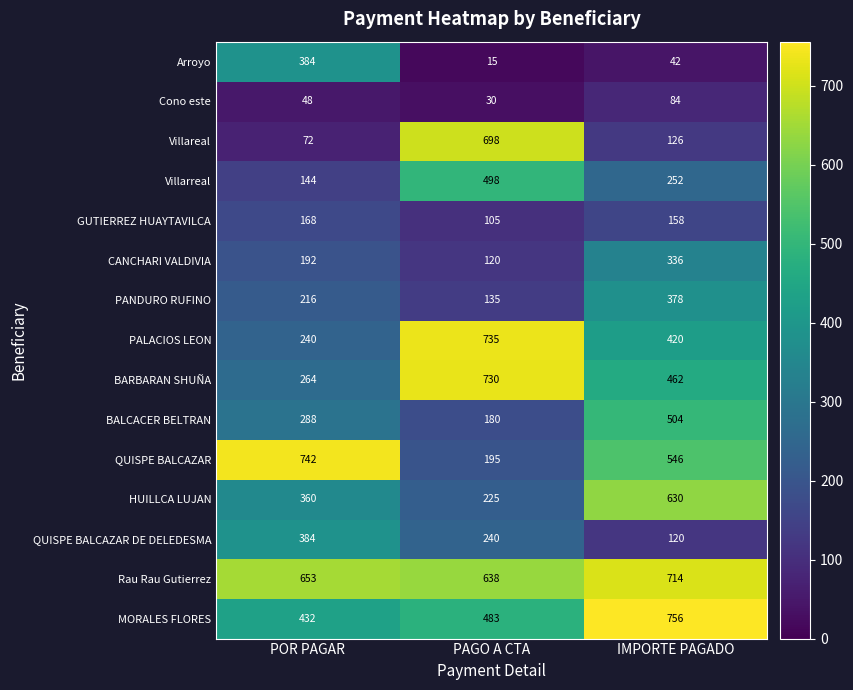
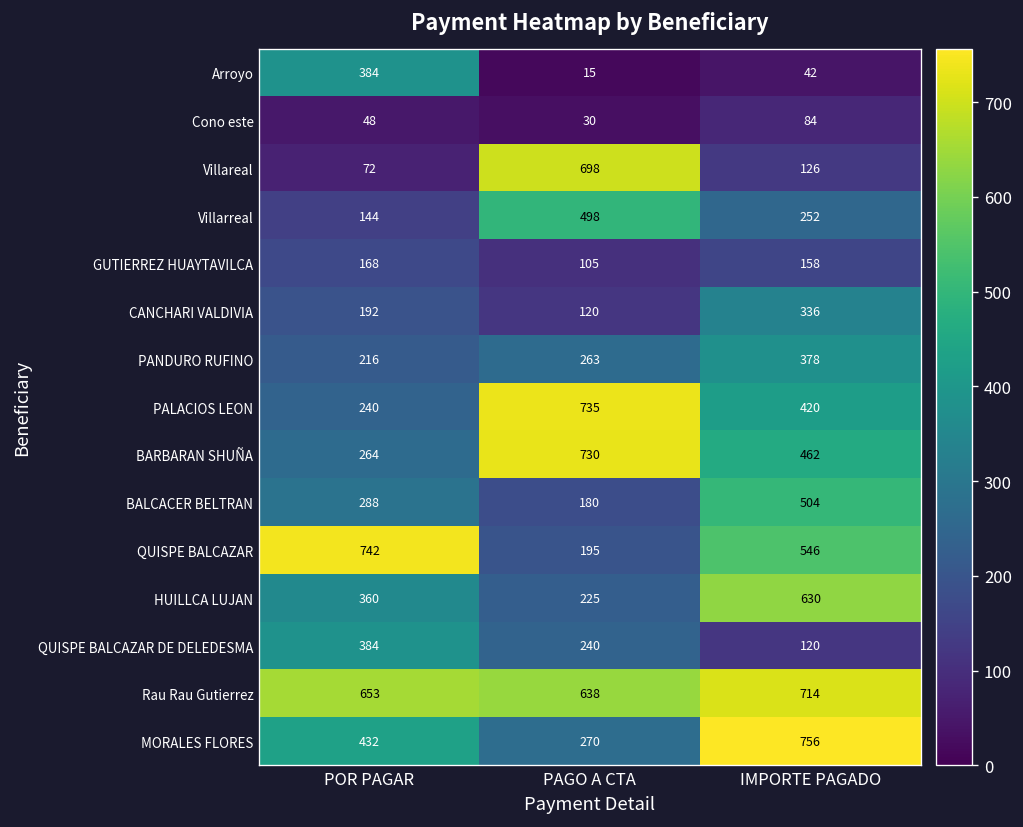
  {
    "Arroyo": {
      "POR PAGAR": 384,
      "PAGO A CTA": 15,
      "IMPORTE PAGADO": 42
    },
    "Cono este": {
      "POR PAGAR": 48,
      "PAGO A CTA": 30,
      "IMPORTE PAGADO": 84
    },
    "Villareal": {
      "POR PAGAR": 72,
      "PAGO A CTA": 698,
      "IMPORTE PAGADO": 126
    },
    "Villarreal": {
      "POR PAGAR": 144,
      "PAGO A CTA": 498,
      "IMPORTE PAGADO": 252
    },
    "GUTIERREZ HUAYTAVILCA": {
      "POR PAGAR": 168,
      "PAGO A CTA": 105,
      "IMPORTE PAGADO": 158
    },
    "CANCHARI VALDIVIA": {
      "POR PAGAR": 192,
      "PAGO A CTA": 120,
      "IMPORTE PAGADO": 336
    },
    "PANDURO RUFINO": {
      "POR PAGAR": 216,
-     "PAGO A CTA": 135,
+     "PAGO A CTA": 263,
      "IMPORTE PAGADO": 378
    },
    "PALACIOS LEON": {
      "POR PAGAR": 240,
      "PAGO A CTA": 735,
      "IMPORTE PAGADO": 420
    },
    "BARBARAN SHUÑA": {
      "POR PAGAR": 264,
      "PAGO A CTA": 730,
      "IMPORTE PAGADO": 462
    },
    "BALCACER BELTRAN": {
      "POR PAGAR": 288,
      "PAGO A CTA": 180,
      "IMPORTE PAGADO": 504
    },
    "QUISPE BALCAZAR": {
      "POR PAGAR": 742,
      "PAGO A CTA": 195,
      "IMPORTE PAGADO": 546
    },
    "HUILLCA LUJAN": {
      "POR PAGAR": 360,
      "PAGO A CTA": 225,
      "IMPORTE PAGADO": 630
    },
    "QUISPE BALCAZAR DE DELEDESMA": {
      "POR PAGAR": 384,
      "PAGO A CTA": 240,
      "IMPORTE PAGADO": 120
    },
    "Rau Rau Gutierrez": {
      "POR PAGAR": 653,
      "PAGO A CTA": 638,
      "IMPORTE PAGADO": 714
    },
    "MORALES FLORES": {
      "POR PAGAR": 432,
-     "PAGO A CTA": 483,
+     "PAGO A CTA": 270,
      "IMPORTE PAGADO": 756
    }
  }
